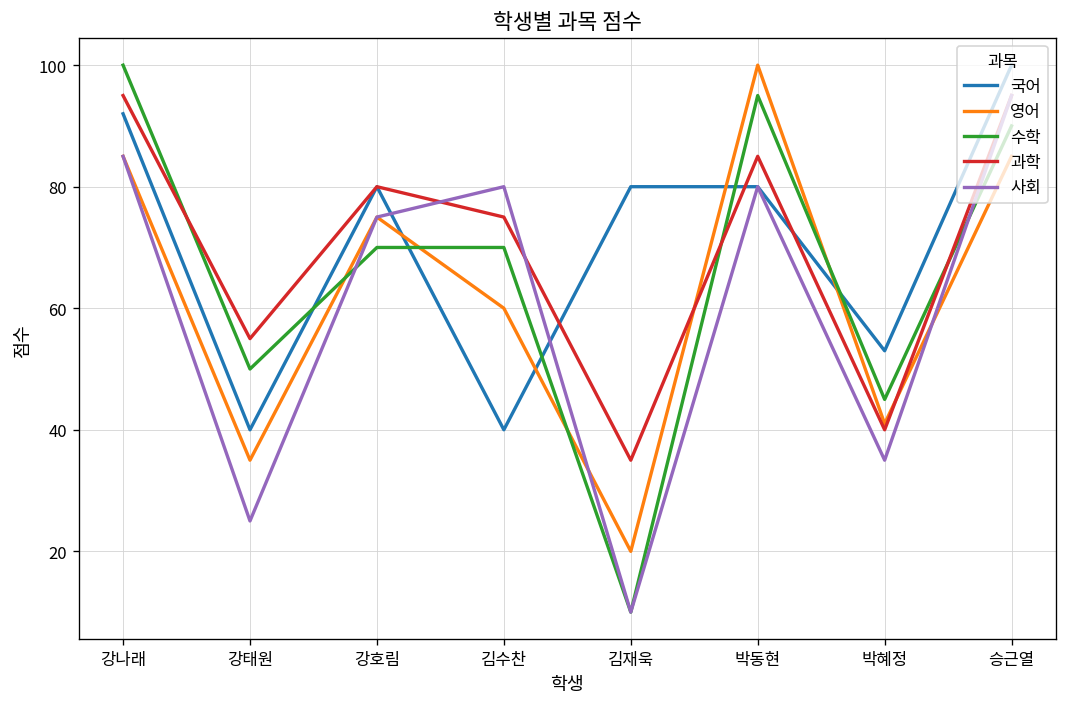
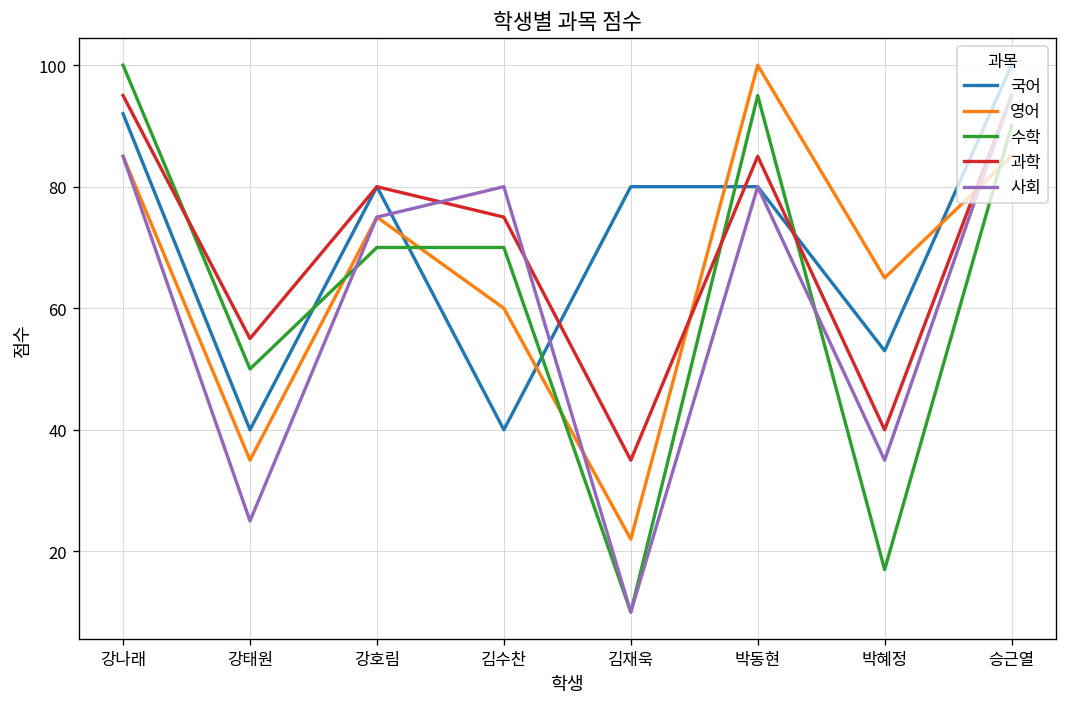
  {
    "국어": {
      "강나래": 92,
      "강태원": 40,
      "김수찬": 40,
      "김재욱": 80,
      "박혜정": 53
    },
    "영어": {
      "강태원": 35,
      "김수찬": 60,
-     "김재욱": 20,
+     "김재욱": 22,
      "박동현": 100,
-     "박혜정": 41
+     "박혜정": 65
    },
    "수학": {
      "강나래": 100,
      "강태원": 50,
      "강호림": 70,
      "김수찬": 70,
      "박동현": 95,
-     "박혜정": 45
+     "박혜정": 17
    },
    "과학": {
      "강나래": 95,
      "강태원": 55,
      "김수찬": 75,
      "김재욱": 35,
      "박동현": 85,
      "박혜정": 40
    },
    "사회": {
      "강태원": 25,
      "김수찬": 80,
      "박혜정": 35
    }
  }
